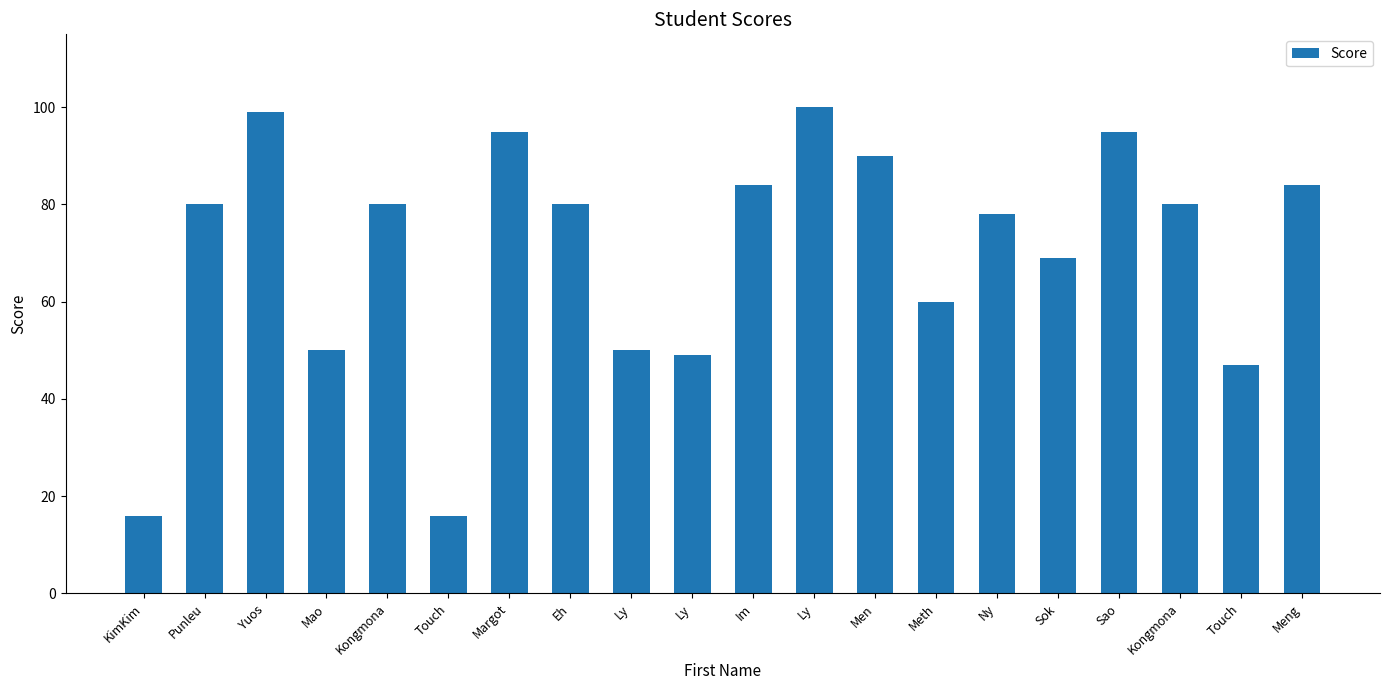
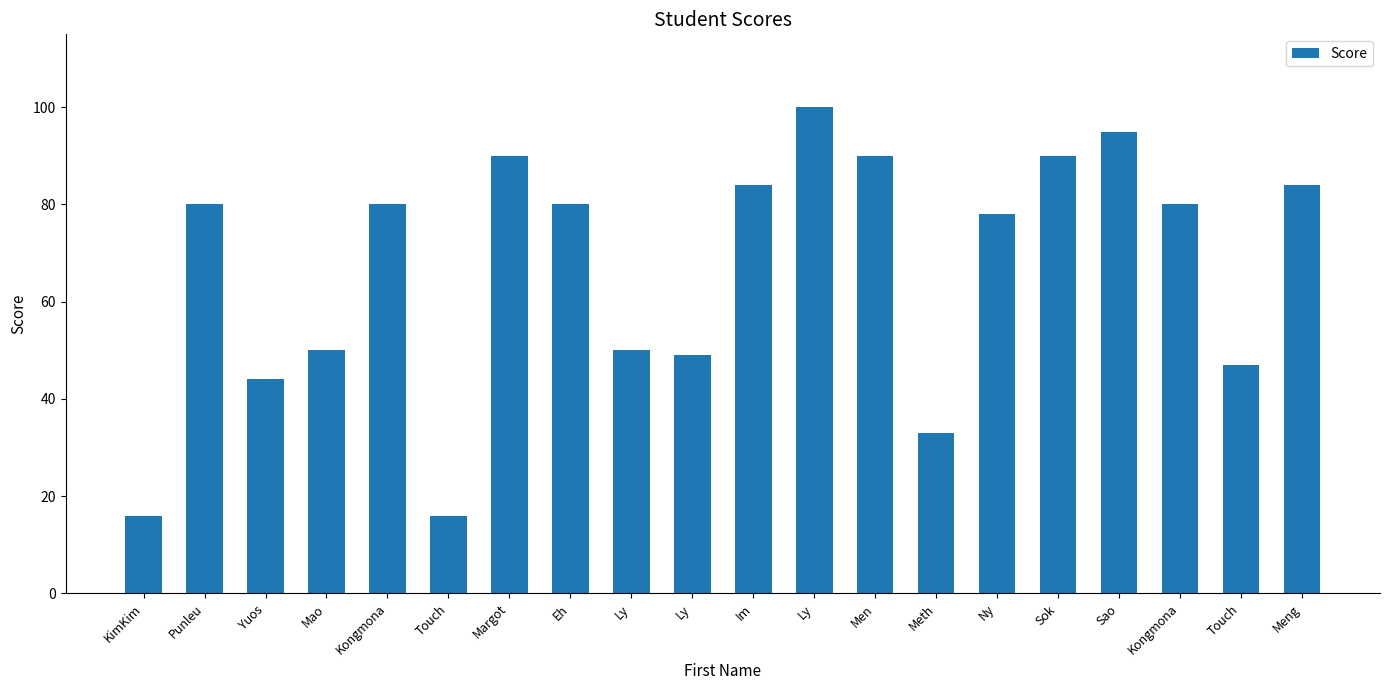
  {
    "KimKim": 16,
    "Punleu": 80,
-   "Yuos": 99,
+   "Yuos": 44,
    "Mao": 50,
-   "Margot": 95,
+   "Margot": 90,
    "Eh": 80,
    "Im": 84,
    "Men": 90,
-   "Meth": 60,
+   "Meth": 33,
    "Ny": 78,
-   "Sok": 69,
+   "Sok": 90,
    "Sao": 95,
    "Meng": 84
  }
